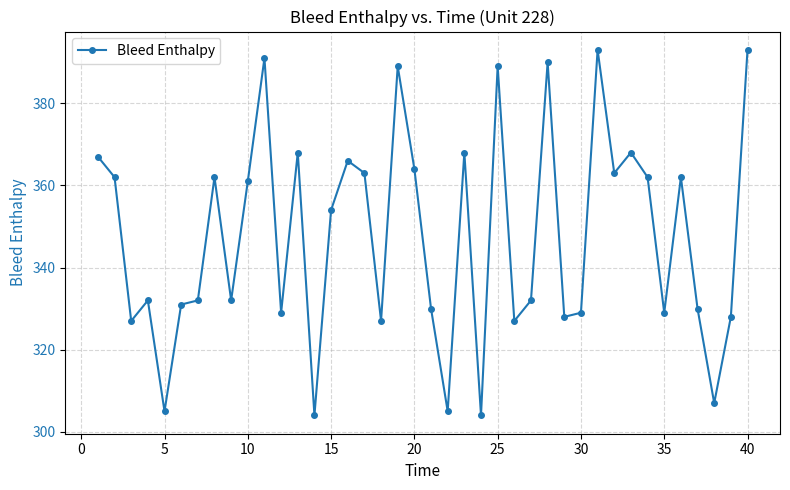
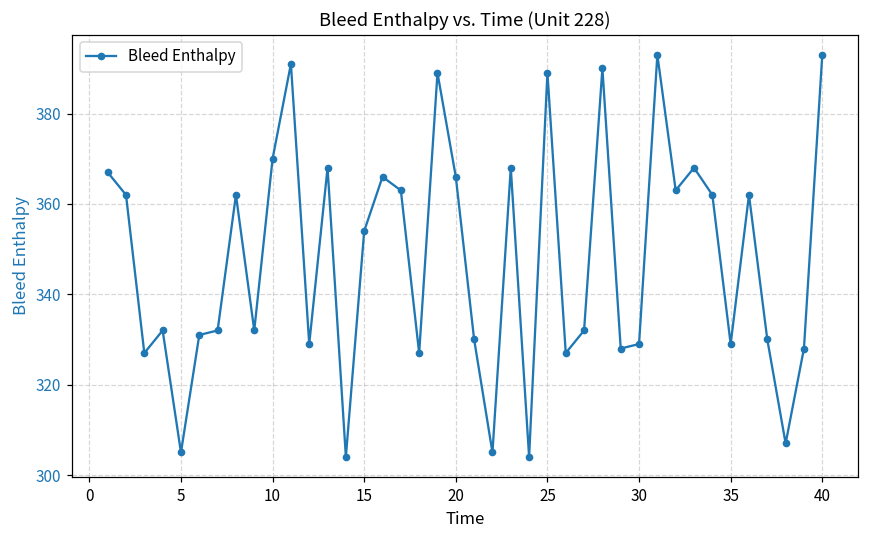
  {
    "5": 305,
-   "10": 361,
+   "10": 370,
    "15": 354,
-   "20": 364,
+   "20": 366,
    "25": 389,
    "30": 329,
    "35": 329,
    "40": 393
  }
